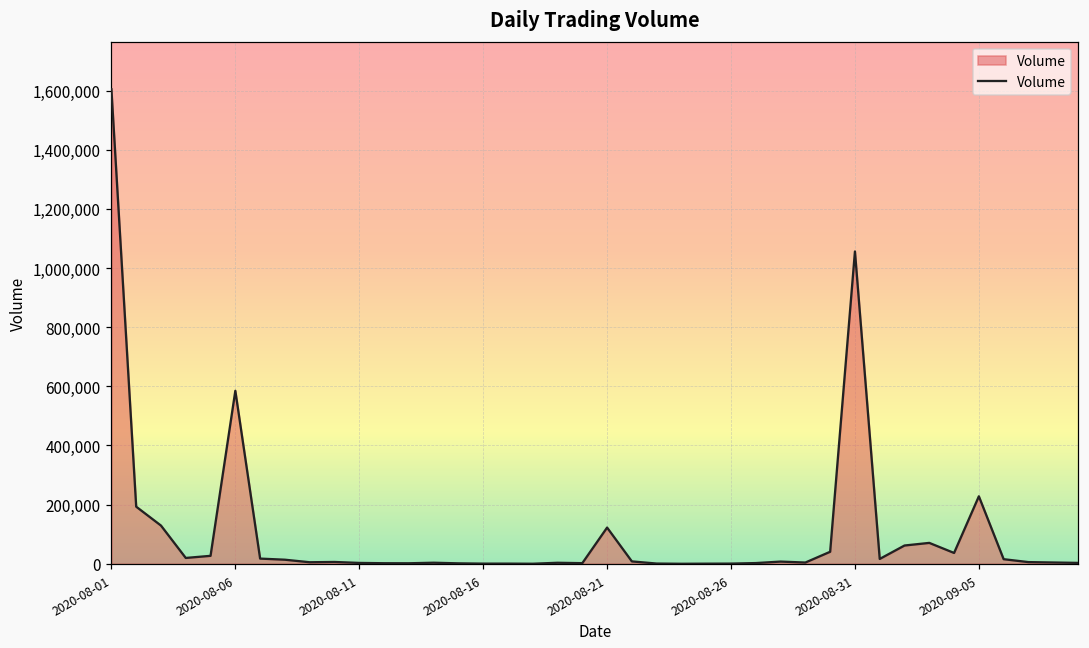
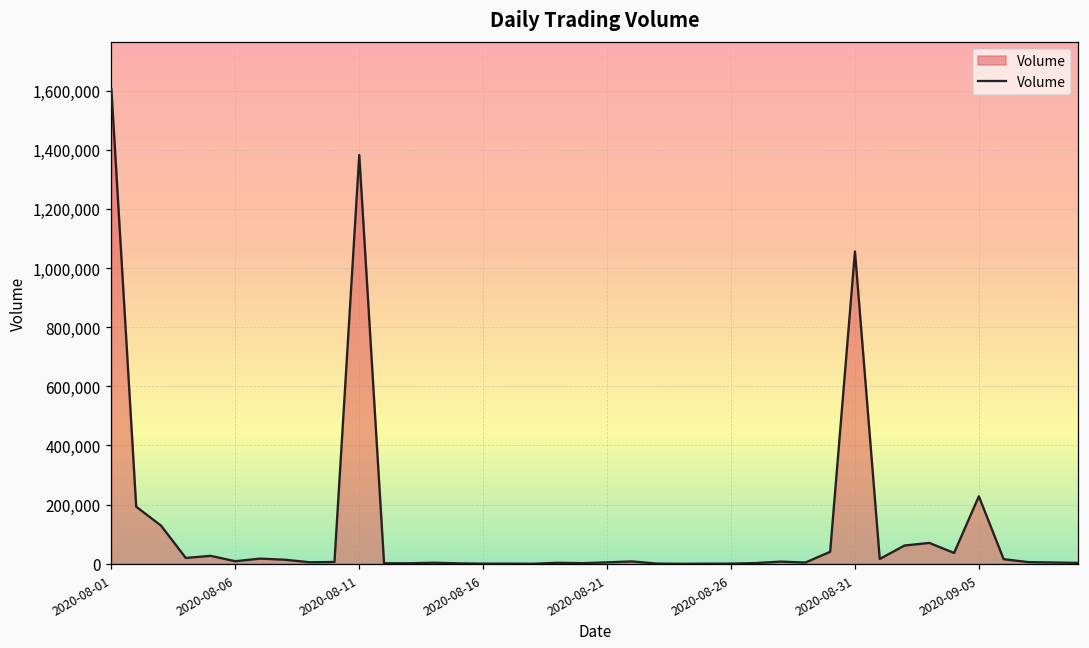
  {
    "2020-08-01": "1,600,000",
-   "2020-08-06": "580,000",
-   "2020-08-11": "0",
+   "2020-08-06": "10,000",
+   "2020-08-11": "1,380,000",
    "2020-08-16": "0",
-   "2020-08-21": "120,000",
+   "2020-08-21": "0",
    "2020-08-26": "0",
    "2020-08-31": "1,060,000",
    "2020-09-05": "230,000"
  }
